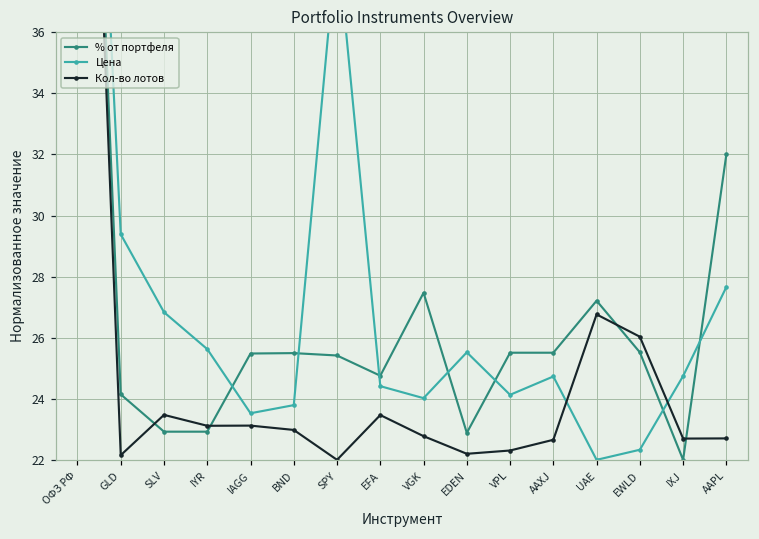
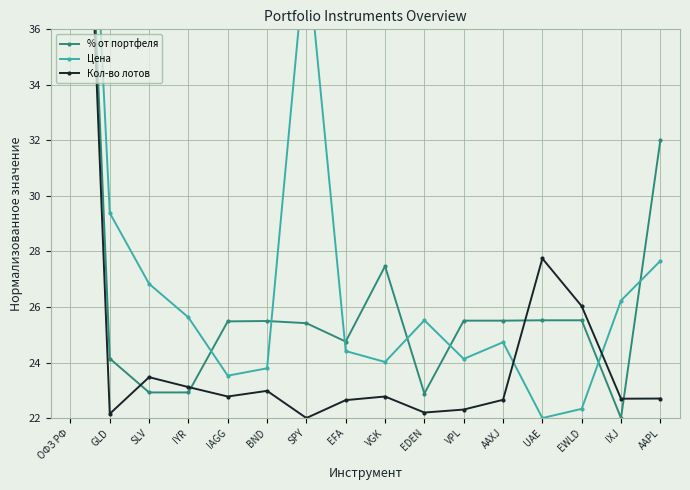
  {
    "% от портфеля": {
      "GLD": 24.1,
      "SLV": 22.9,
      "IYR": 22.9,
      "IAGG": 25.5,
      "BND": 25.5,
      "SPY": 25.4,
      "EFA": 24.8,
      "VGK": 27.5,
      "EDEN": 22.9,
      "VPL": 25.5,
      "AAXJ": 25.5,
-     "UAE": 27.2,
+     "UAE": 25.5,
      "EWLD": 25.5,
      "IXJ": 22.0,
      "AAPL": 32.0
    },
    "Цена": {
      "GLD": 29.4,
      "SLV": 26.8,
      "IYR": 25.6,
      "IAGG": 23.5,
      "BND": 23.8,
      "EFA": 24.4,
      "VGK": 24.0,
      "EDEN": 25.5,
      "VPL": 24.1,
      "AAXJ": 24.7,
      "UAE": 22.0,
      "EWLD": 22.3,
-     "IXJ": 24.7,
+     "IXJ": 26.2,
      "AAPL": 27.7
    },
    "Кол-во лотов": {
      "GLD": 22.2,
      "SLV": 23.5,
      "IYR": 23.1,
-     "IAGG": 23.1,
+     "IAGG": 22.8,
      "BND": 23.0,
      "SPY": 22.0,
-     "EFA": 23.5,
+     "EFA": 22.6,
      "VGK": 22.8,
      "EDEN": 22.2,
      "VPL": 22.3,
      "AAXJ": 22.7,
-     "UAE": 26.8,
+     "UAE": 27.7,
      "EWLD": 26.0,
      "IXJ": 22.7,
      "AAPL": 22.7
    }
  }
